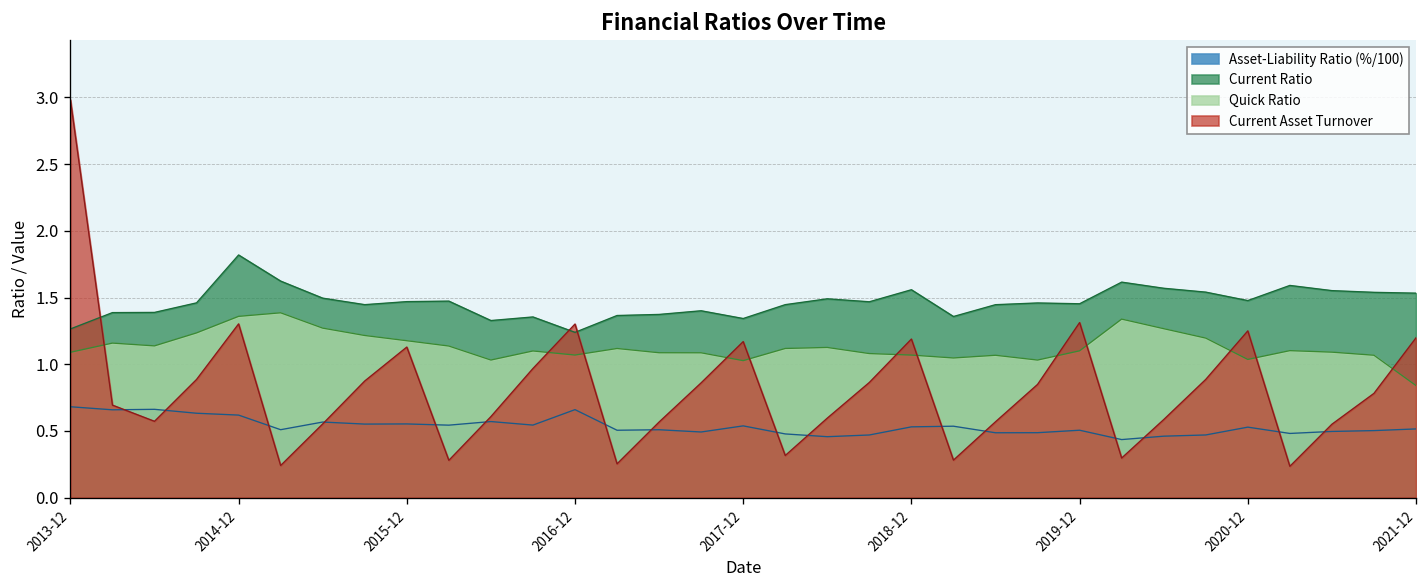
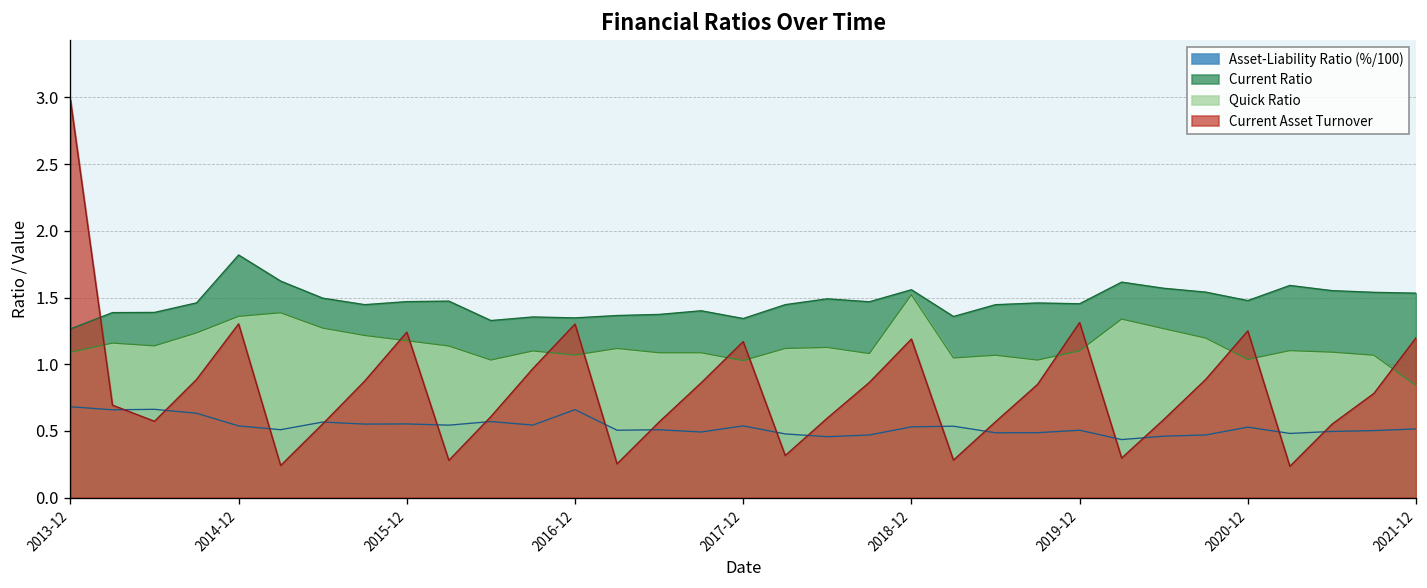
  {
    "Asset-Liability Ratio (%/100)": {
      "2013-12": 0.68,
-     "2014-12": 0.62,
+     "2014-12": 0.54,
      "2015-12": 0.55,
      "2016-12": 0.66,
      "2017-12": 0.54,
      "2018-12": 0.53,
      "2019-12": 0.51,
      "2020-12": 0.53,
      "2021-12": 0.51
    },
    "Current Ratio": {
      "2013-12": 1.26,
      "2014-12": 1.82,
      "2015-12": 1.47,
-     "2016-12": 1.24,
+     "2016-12": 1.35,
      "2017-12": 1.34,
      "2018-12": 1.56,
      "2019-12": 1.45,
      "2020-12": 1.48,
      "2021-12": 1.53
    },
    "Quick Ratio": {
      "2013-12": 1.09,
      "2014-12": 1.36,
      "2015-12": 1.18,
      "2016-12": 1.07,
      "2017-12": 1.03,
-     "2018-12": 1.07,
+     "2018-12": 1.52,
      "2019-12": 1.10,
      "2020-12": 1.04,
      "2021-12": 0.84
    },
    "Current Asset Turnover": {
      "2013-12": 2.98,
      "2014-12": 1.30,
-     "2015-12": 1.13,
+     "2015-12": 1.24,
      "2016-12": 1.30,
      "2017-12": 1.17,
      "2018-12": 1.19,
      "2019-12": 1.31,
      "2020-12": 1.25,
      "2021-12": 1.20
    }
  }
